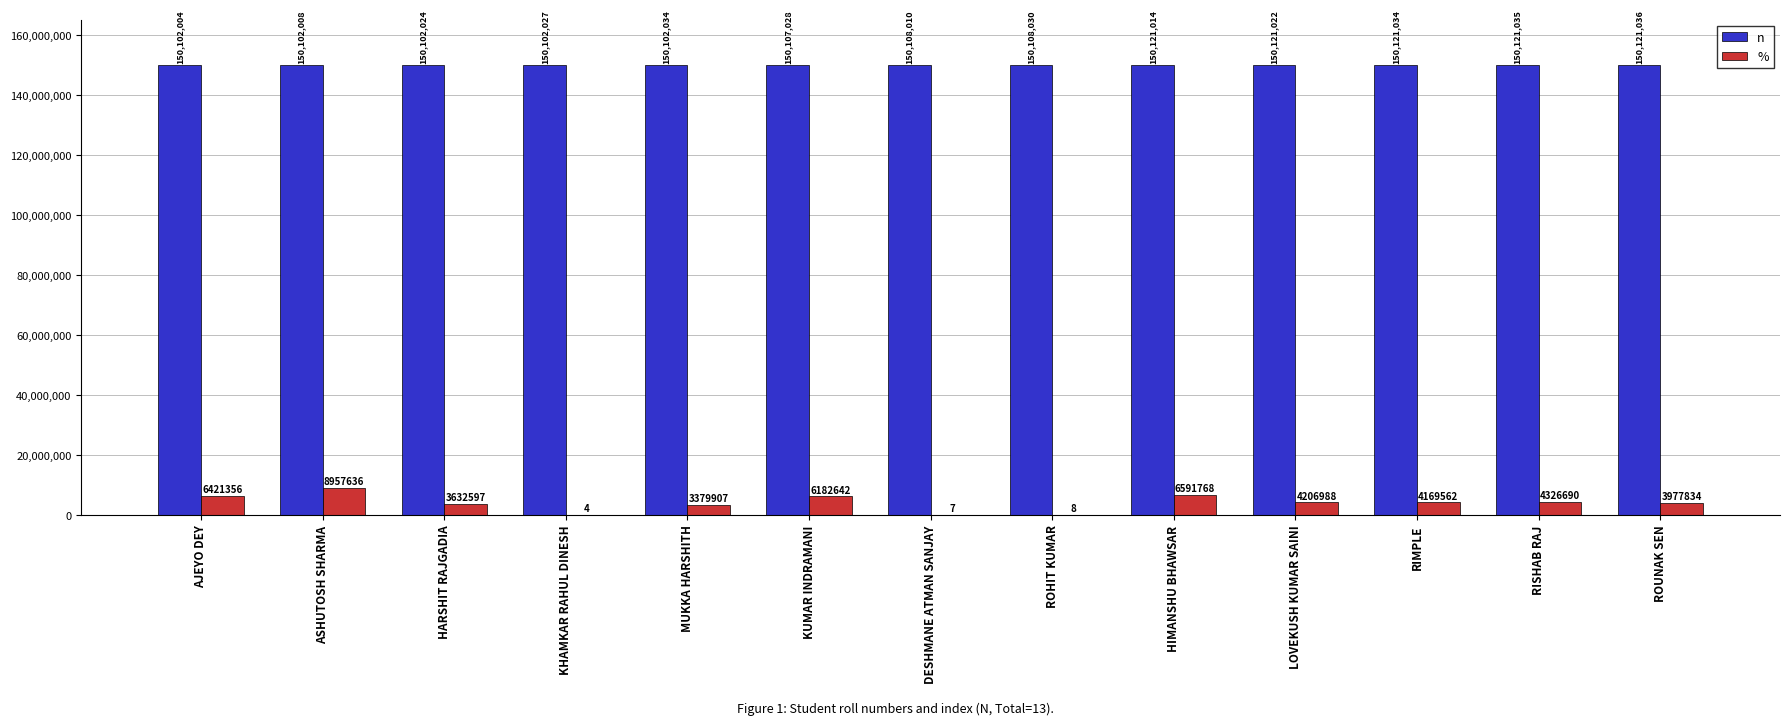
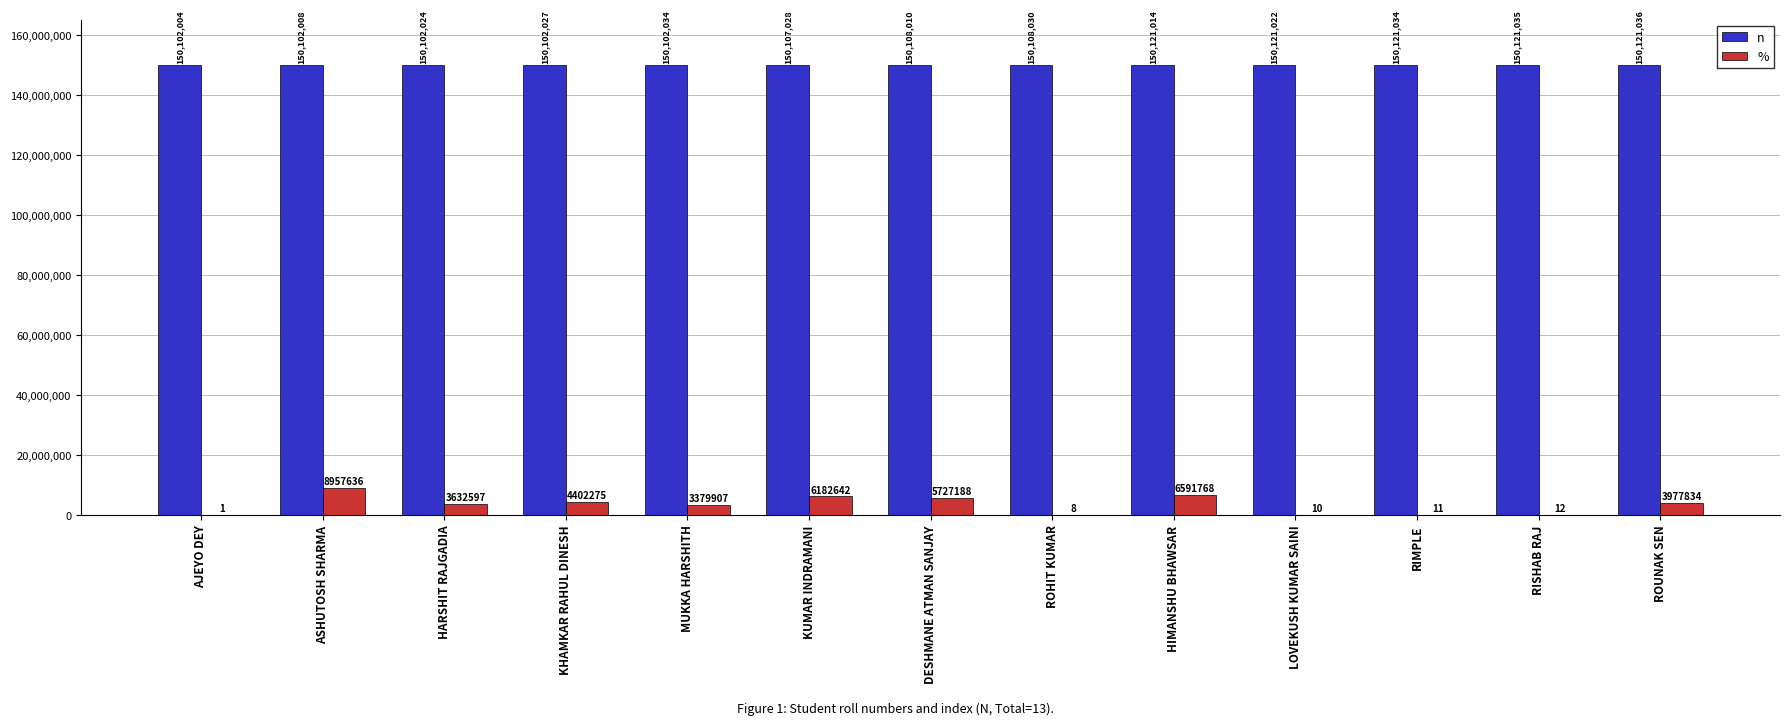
  {
    "n": {
      "AJEYO DEY": "150,102,004",
      "ASHUTOSH SHARMA": "150,102,008",
      "HARSHIT RAJGADIA": "150,102,024",
      "KHAMKAR RAHUL DINESH": "150,102,027",
      "MUKKA HARSHITH": "150,102,034",
      "KUMAR INDRAMANI": "150,107,028",
      "DESHMANE ATMAN SANJAY": "150,108,010",
      "ROHIT KUMAR": "150,108,030",
      "HIMANSHU BHAWSAR": "150,121,014",
      "LOVEKUSH KUMAR SAINI": "150,121,022",
      "RIMPLE": "150,121,034",
      "RISHAB RAJ": "150,121,035",
      "ROUNAK SEN": "150,121,036"
    },
    "%": {
-     "AJEYO DEY": "6421356",
+     "AJEYO DEY": "1",
      "ASHUTOSH SHARMA": "8957636",
      "HARSHIT RAJGADIA": "3632597",
-     "KHAMKAR RAHUL DINESH": "4",
+     "KHAMKAR RAHUL DINESH": "4402275",
      "MUKKA HARSHITH": "3379907",
      "KUMAR INDRAMANI": "6182642",
-     "DESHMANE ATMAN SANJAY": "7",
+     "DESHMANE ATMAN SANJAY": "5727188",
      "ROHIT KUMAR": "8",
      "HIMANSHU BHAWSAR": "6591768",
-     "LOVEKUSH KUMAR SAINI": "4206988",
-     "RIMPLE": "4169562",
-     "RISHAB RAJ": "4326690",
+     "LOVEKUSH KUMAR SAINI": "10",
+     "RIMPLE": "11",
+     "RISHAB RAJ": "12",
      "ROUNAK SEN": "3977834"
    }
  }
